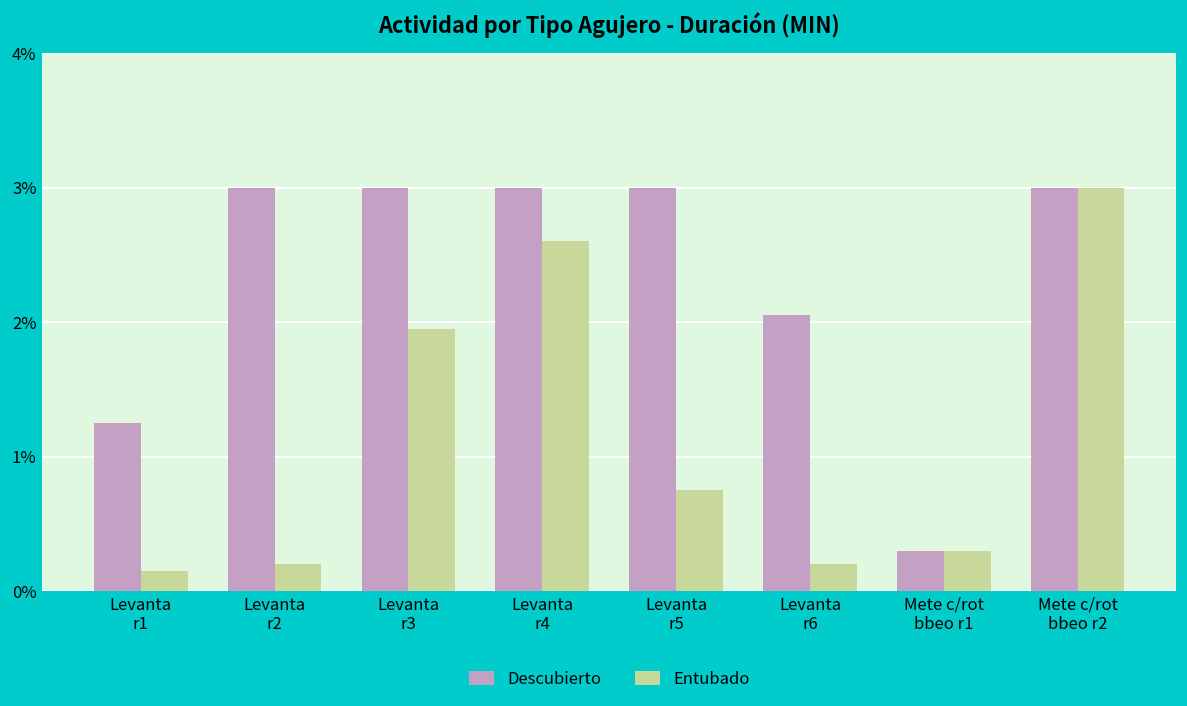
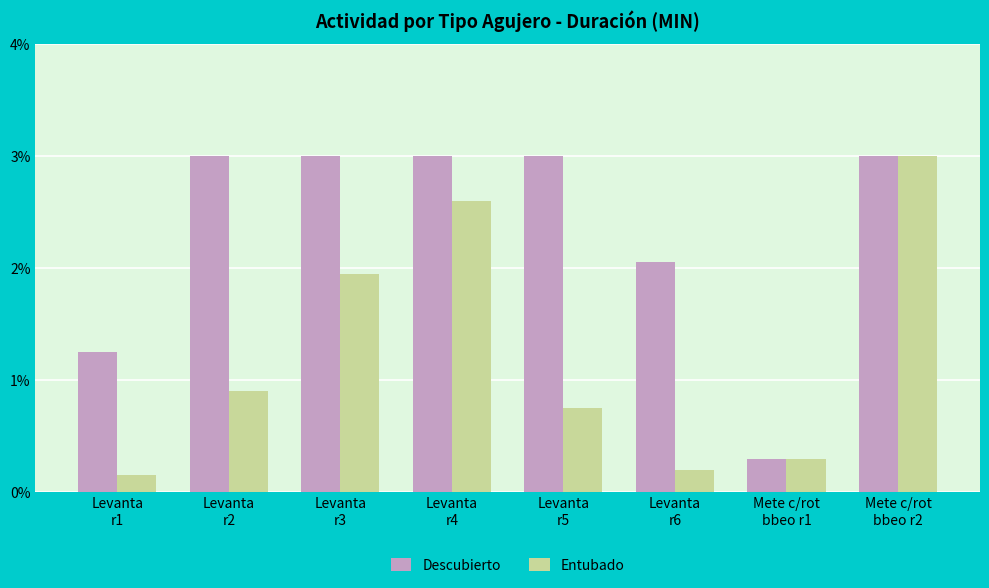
  {
    "Descubierto": {
      "Levanta r1": "1.25%",
      "Levanta r2": "3.00%",
      "Levanta r3": "3.00%",
      "Levanta r4": "3.00%",
      "Levanta r5": "3.00%",
      "Levanta r6": "2.05%",
      "Mete c/rot bbeo r1": "0.30%",
      "Mete c/rot bbeo r2": "3.00%"
    },
    "Entubado": {
      "Levanta r1": "0.15%",
-     "Levanta r2": "0.20%",
+     "Levanta r2": "0.90%",
      "Levanta r3": "1.95%",
      "Levanta r4": "2.60%",
      "Levanta r5": "0.75%",
      "Levanta r6": "0.20%",
      "Mete c/rot bbeo r1": "0.30%",
      "Mete c/rot bbeo r2": "3.00%"
    }
  }
